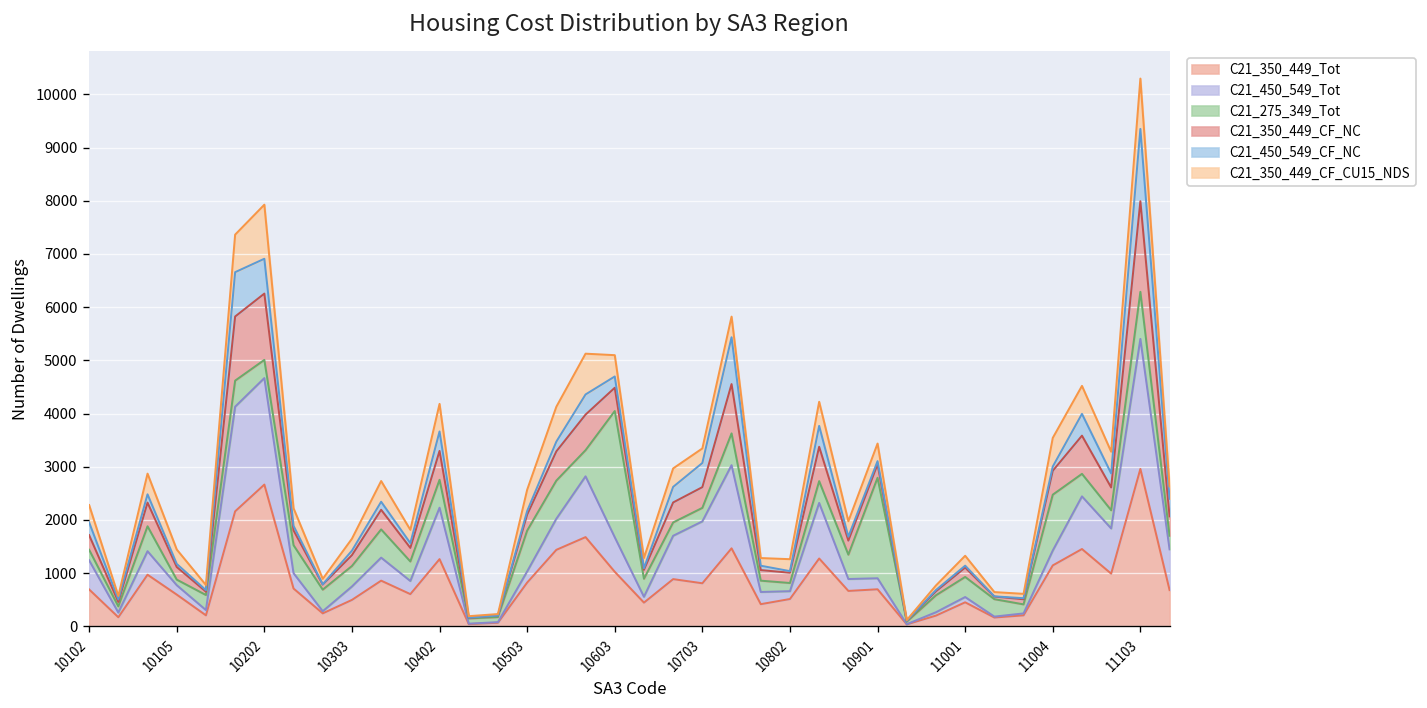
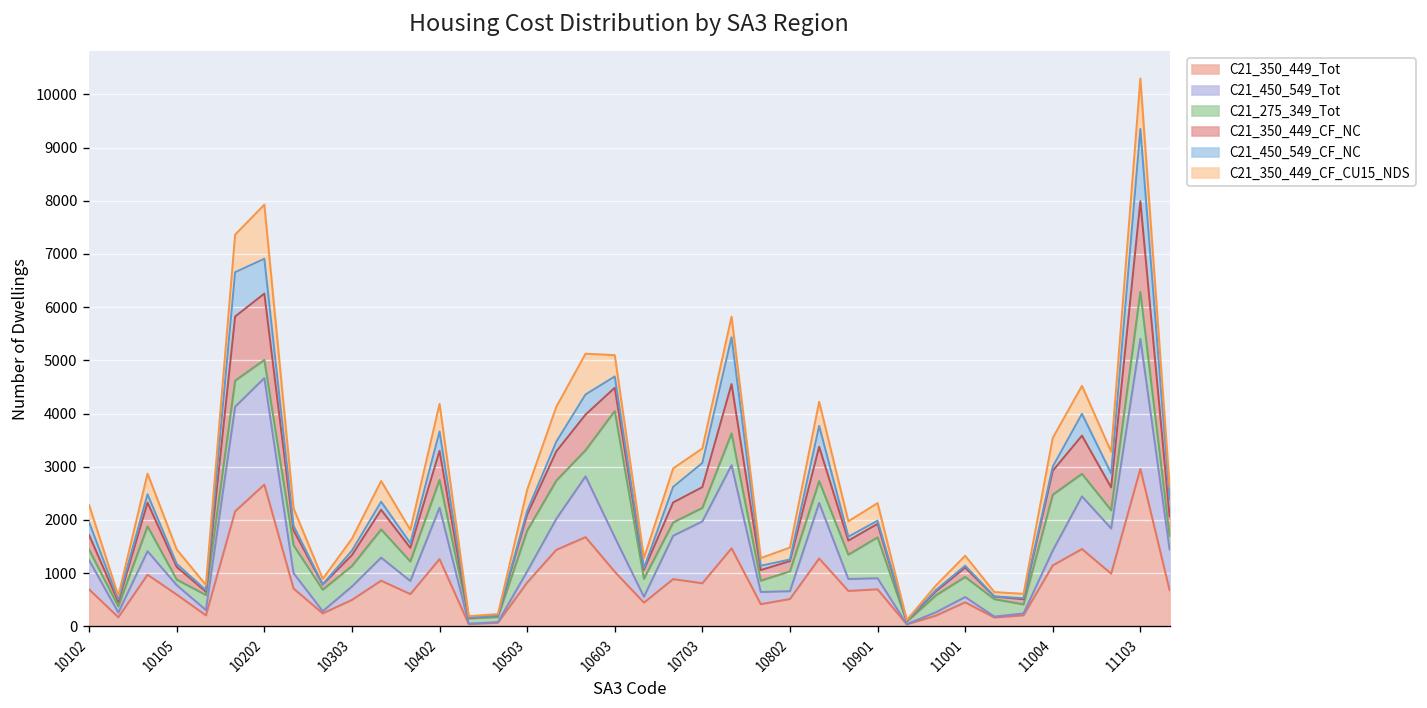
  {
    "C21_275_349_Tot": {
      "10102": 200,
      "10105": 100,
      "10202": 300,
      "10303": 400,
      "10402": 500,
      "10503": 800,
      "10603": 2400,
      "10703": 300,
-     "10802": 200,
-     "10901": 1900,
+     "10802": 400,
+     "10901": 800,
      "11001": 400,
      "11004": 1100,
      "11103": 900
    }
  }
